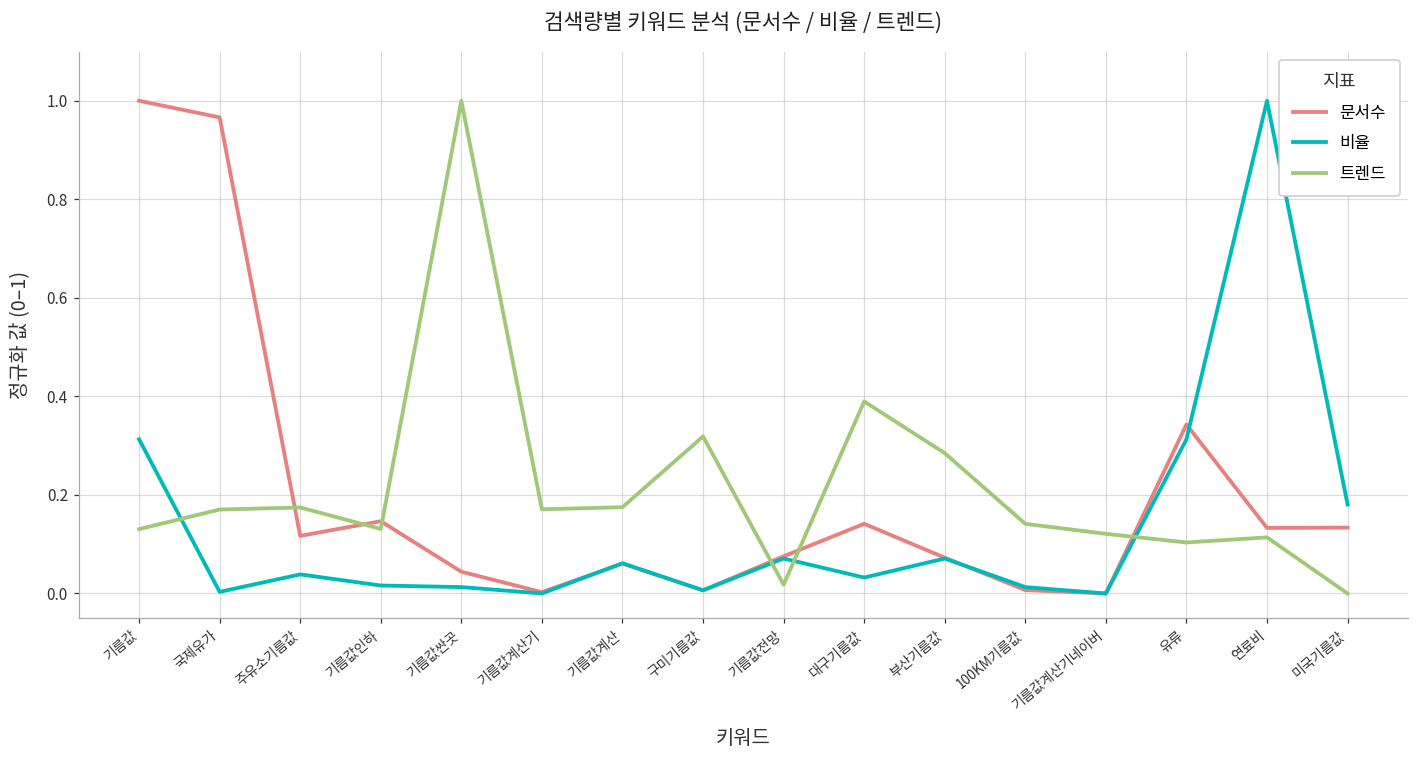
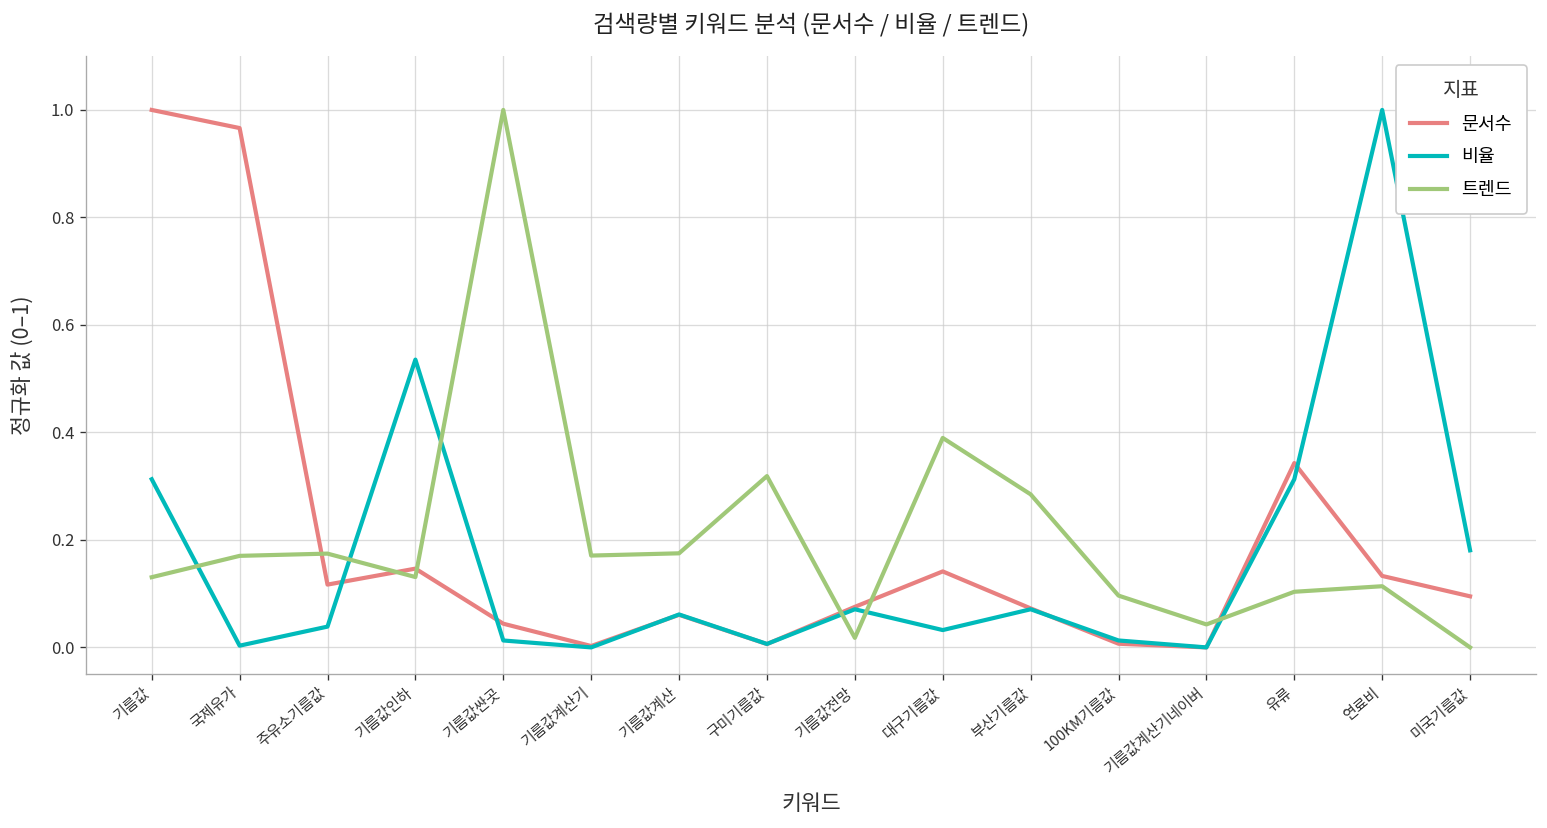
  {
    "문서수": {
      "기름값": 1.00,
      "국제유가": 0.97,
      "주유소기름값": 0.12,
      "기름값인하": 0.15,
      "기름값싼곳": 0.04,
      "대구기름값": 0.14,
      "100KM기름값": 0.01,
      "유류": 0.34,
      "연료비": 0.13,
-     "미국기름값": 0.13
+     "미국기름값": 0.10
    },
    "비율": {
      "기름값": 0.31,
      "국제유가": 0.00,
      "주유소기름값": 0.04,
-     "기름값인하": 0.02,
+     "기름값인하": 0.54,
      "기름값싼곳": 0.01,
      "대구기름값": 0.03,
      "100KM기름값": 0.01,
      "유류": 0.31,
      "연료비": 1.00,
      "미국기름값": 0.18
    },
    "트렌드": {
      "기름값": 0.13,
      "국제유가": 0.17,
      "주유소기름값": 0.17,
      "기름값인하": 0.13,
      "기름값싼곳": 1.00,
      "기름값계산기": 0.17,
      "기름값계산": 0.18,
      "구미기름값": 0.32,
      "기름값전망": 0.02,
      "대구기름값": 0.39,
      "부산기름값": 0.28,
-     "100KM기름값": 0.14,
-     "기름값계산기네이버": 0.12,
+     "100KM기름값": 0.10,
+     "기름값계산기네이버": 0.04,
      "유류": 0.10,
      "연료비": 0.11,
      "미국기름값": 0.00
    }
  }
